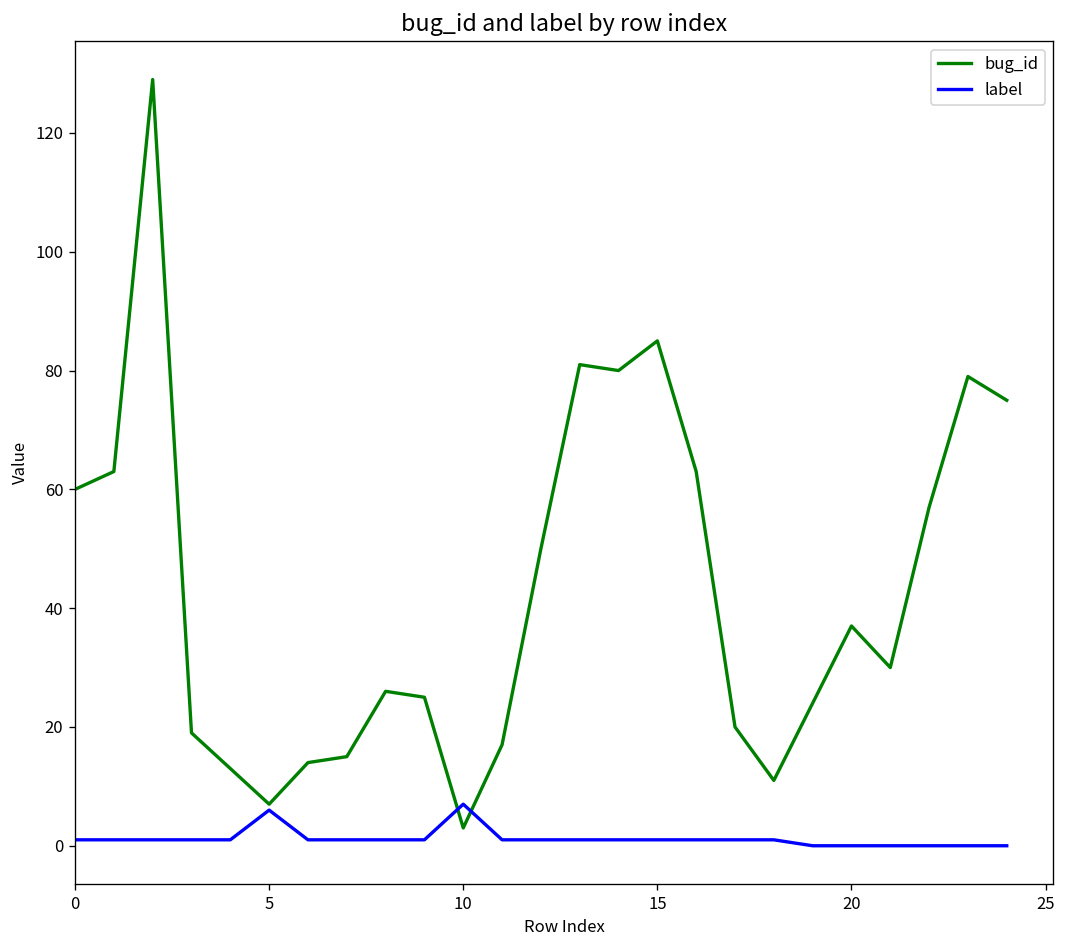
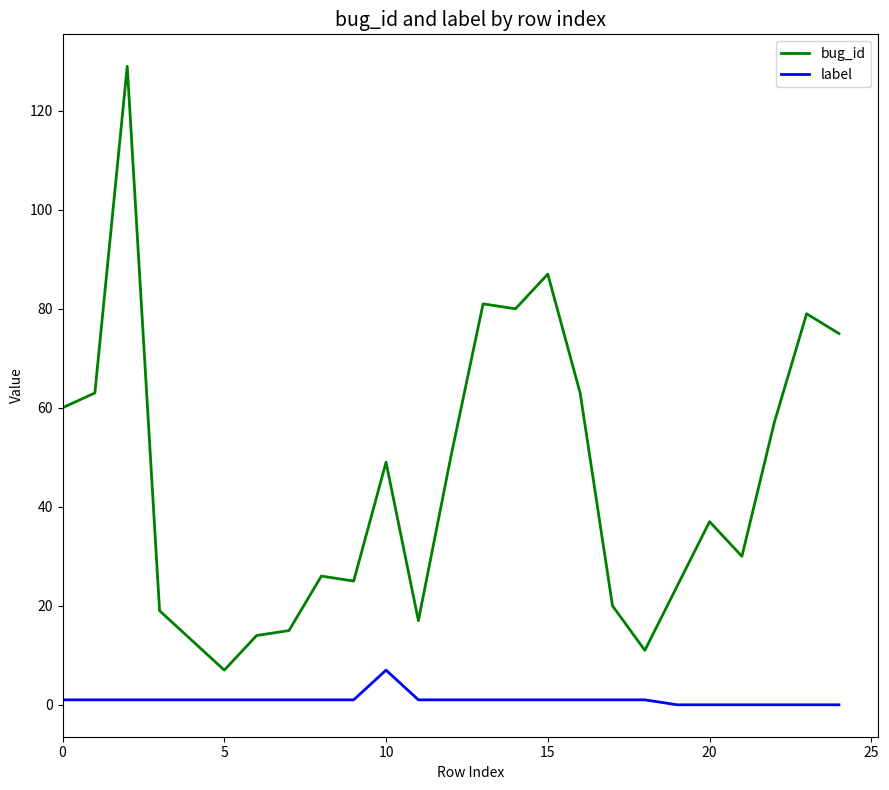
  {
    "bug_id": {
      "0": 60,
      "5": 7,
-     "10": 3,
-     "15": 85,
+     "10": 49,
+     "15": 87,
      "20": 37
    },
    "label": {
      "0": 1,
-     "5": 6,
+     "5": 1,
      "10": 7,
      "15": 1,
      "20": 0
    }
  }
